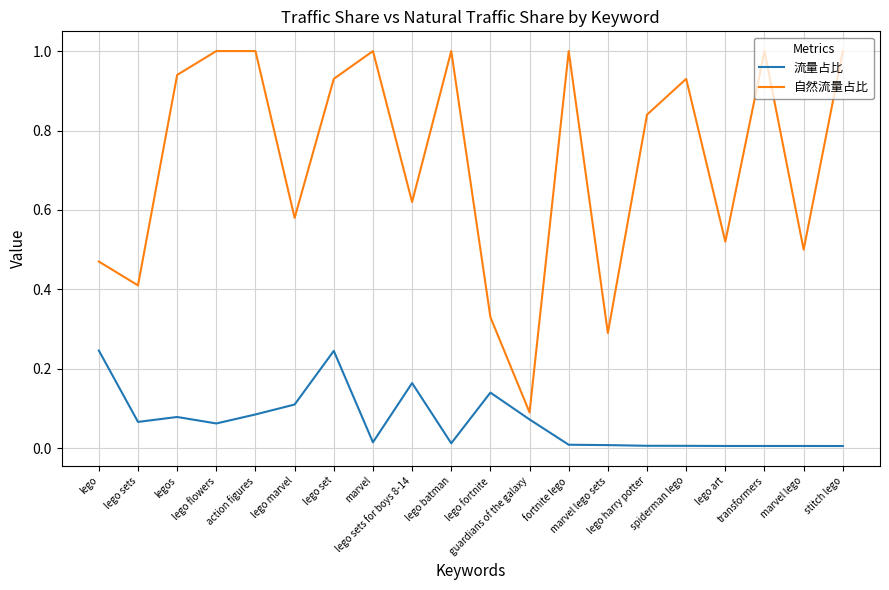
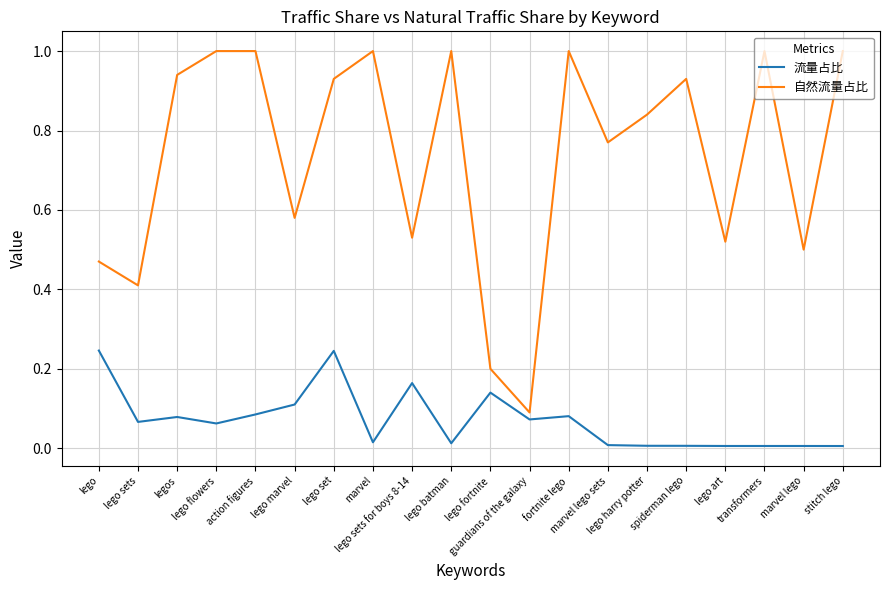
  {
    "流量占比": {
      "lego": 0.25,
      "lego sets": 0.07,
      "legos": 0.08,
      "lego flowers": 0.06,
      "action figures": 0.09,
      "lego marvel": 0.11,
      "lego set": 0.25,
      "marvel": 0.01,
      "lego sets for boys 8-14": 0.16,
      "lego batman": 0.01,
      "lego fortnite": 0.14,
      "guardians of the galaxy": 0.07,
-     "fortnite lego": 0.01,
+     "fortnite lego": 0.08,
      "marvel lego sets": 0.01,
      "lego harry potter": 0.01,
      "spiderman lego": 0.01,
      "lego art": 0.01,
      "transformers": 0.01,
      "marvel lego": 0.01,
      "stitch lego": 0.01
    },
    "自然流量占比": {
      "lego": 0.47,
      "lego sets": 0.41,
      "legos": 0.94,
      "lego flowers": 1.00,
      "action figures": 1.00,
      "lego marvel": 0.58,
      "lego set": 0.93,
      "marvel": 1.00,
-     "lego sets for boys 8-14": 0.62,
+     "lego sets for boys 8-14": 0.53,
      "lego batman": 1.00,
-     "lego fortnite": 0.33,
+     "lego fortnite": 0.20,
      "guardians of the galaxy": 0.09,
      "fortnite lego": 1.00,
-     "marvel lego sets": 0.29,
+     "marvel lego sets": 0.77,
      "lego harry potter": 0.84,
      "spiderman lego": 0.93,
      "lego art": 0.52,
      "marvel lego": 0.50
    }
  }
